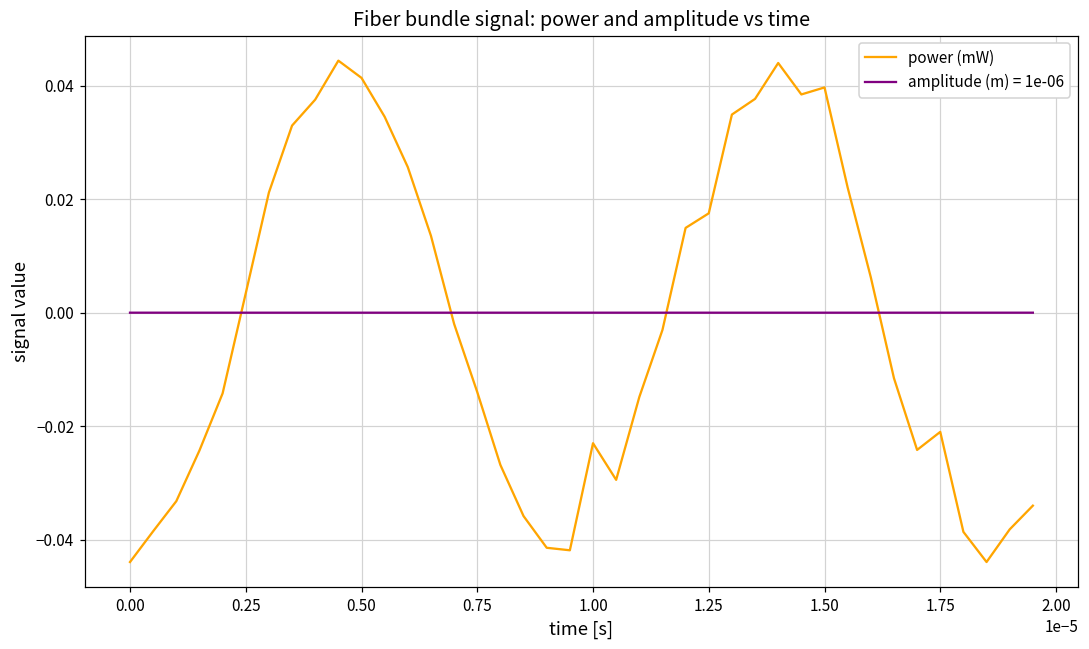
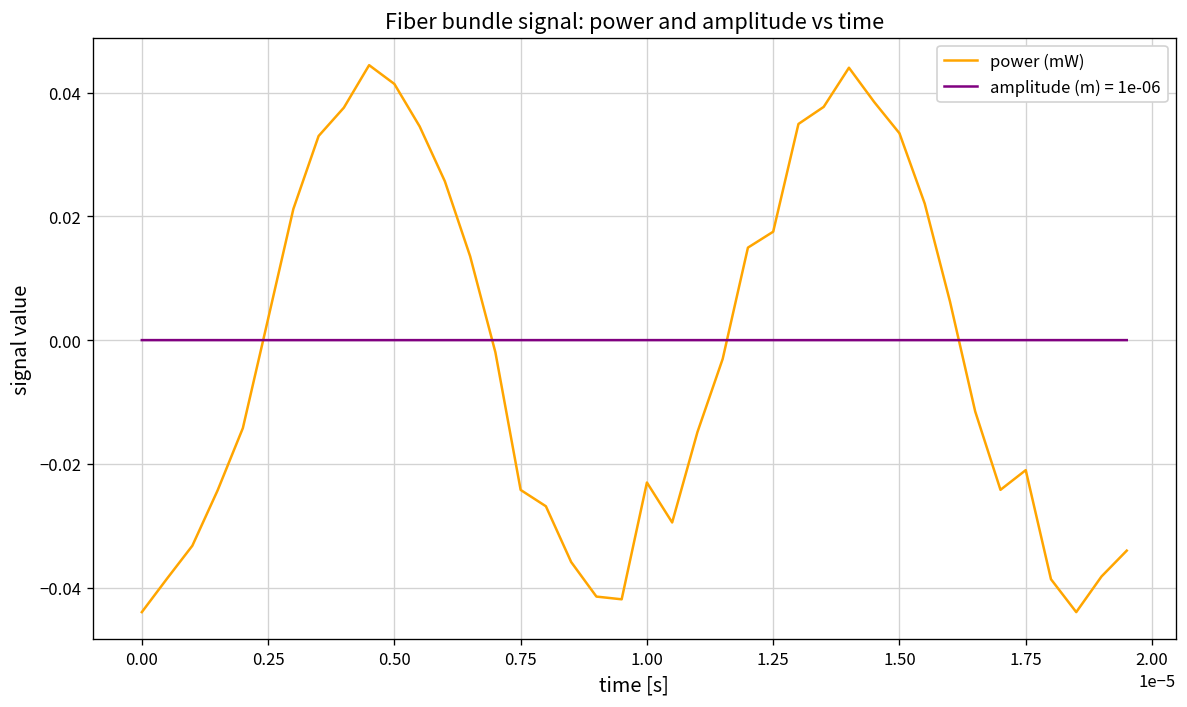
  {
    "power (mW)": {
      "0.00": -0.044,
      "0.25": 0.003,
      "0.50": 0.041,
-     "0.75": -0.014,
+     "0.75": -0.024,
      "1.00": -0.023,
      "1.25": 0.018,
-     "1.50": 0.040,
+     "1.50": 0.033,
      "1.75": -0.021
    },
    "amplitude (m) = 1e-06": {
      "0.00": 0.000,
      "0.25": 0.000,
      "0.50": 0.000,
      "0.75": 0.000,
      "1.00": 0.000,
      "1.25": 0.000,
      "1.50": 0.000,
      "1.75": 0.000
    }
  }
